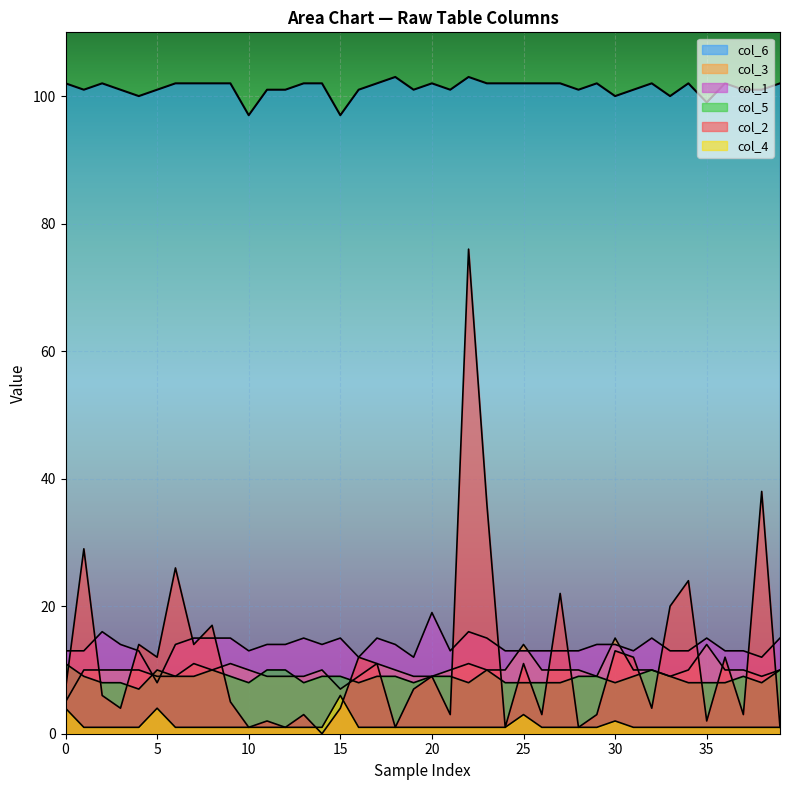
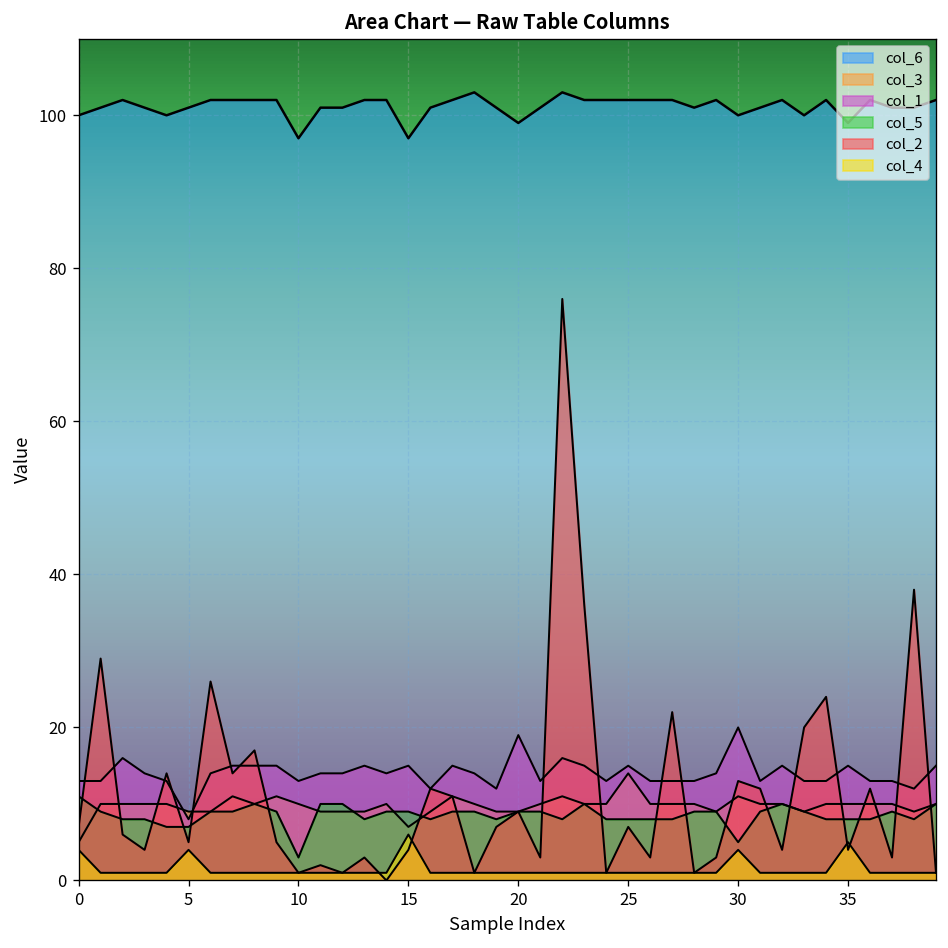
  {
    "col_6": {
-     "0": 102,
+     "0": 100,
      "5": 101,
      "10": 97,
      "15": 97,
-     "20": 102,
+     "20": 99,
      "25": 102,
      "30": 100
    },
    "col_3": {
      "0": 5,
      "5": 9,
      "10": 10,
      "15": 7,
      "25": 14,
-     "30": 15,
-     "35": 14
+     "30": 11,
+     "35": 10
    },
    "col_1": {
      "0": 13,
      "5": 8,
      "10": 13,
      "15": 15,
      "20": 19,
-     "25": 13,
-     "30": 14,
+     "25": 15,
+     "30": 20,
      "35": 15
    },
    "col_5": {
      "0": 11,
-     "5": 10,
-     "10": 8,
+     "5": 7,
+     "10": 3,
      "15": 9,
      "25": 8,
-     "30": 8,
+     "30": 5,
      "35": 8
    },
    "col_2": {
      "0": 7,
-     "5": 12,
+     "5": 5,
      "15": 4,
-     "25": 11,
+     "25": 7,
      "30": 13,
-     "35": 2
+     "35": 4
    },
    "col_4": {
      "0": 4,
      "5": 4,
      "15": 6,
      "20": 1,
-     "25": 3,
-     "30": 2,
-     "35": 1
+     "25": 1,
+     "30": 4,
+     "35": 5
    }
  }
